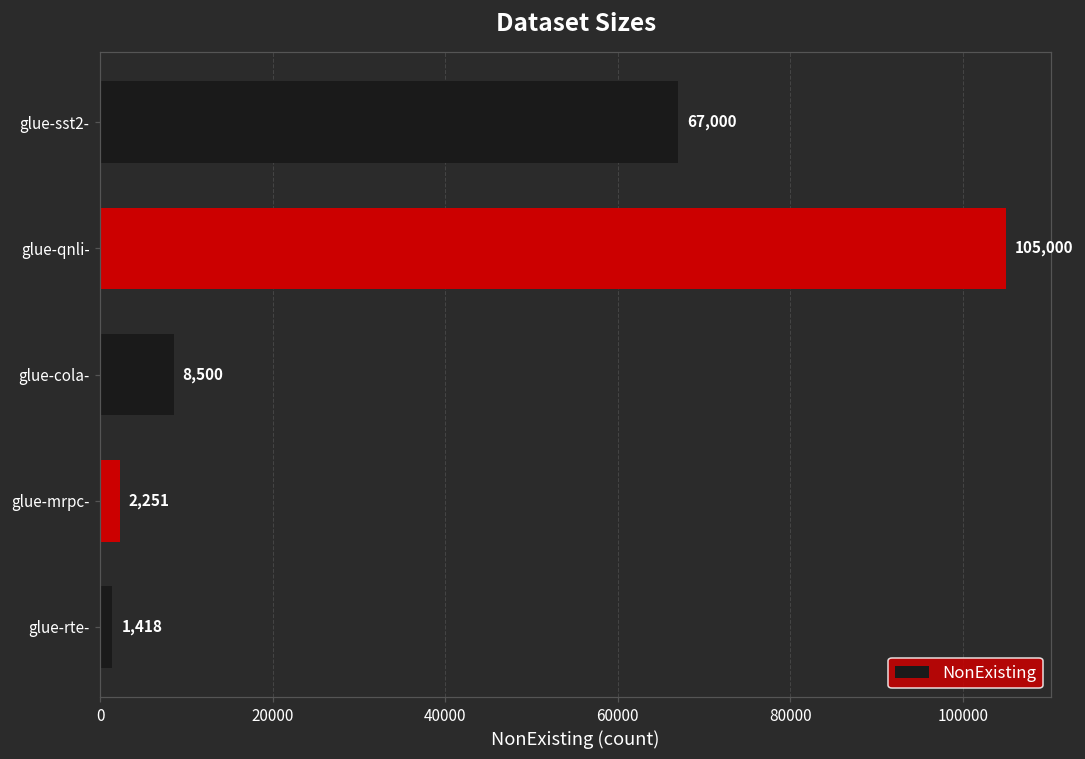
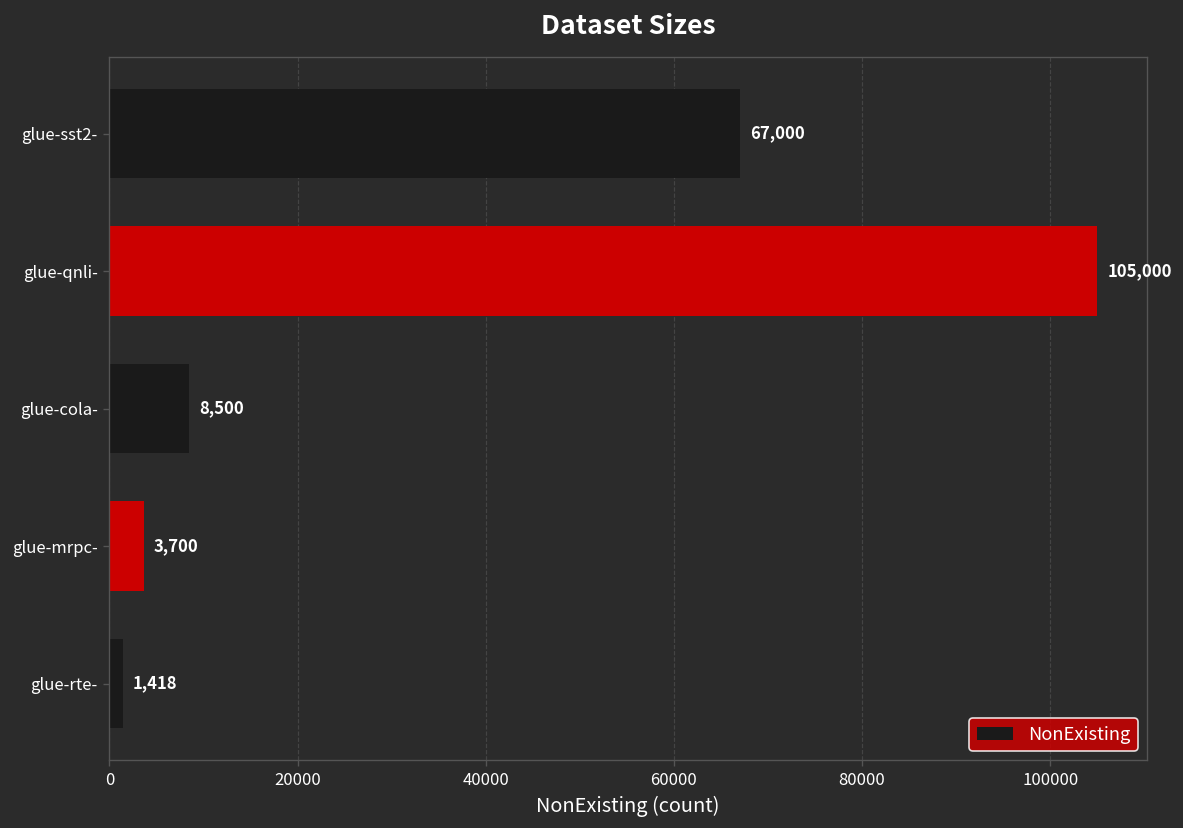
  {
    "glue-sst2-": "67,000",
    "glue-qnli-": "105,000",
    "glue-cola-": "8,500",
-   "glue-mrpc-": "2,251",
+   "glue-mrpc-": "3,700",
    "glue-rte-": "1,418"
  }
